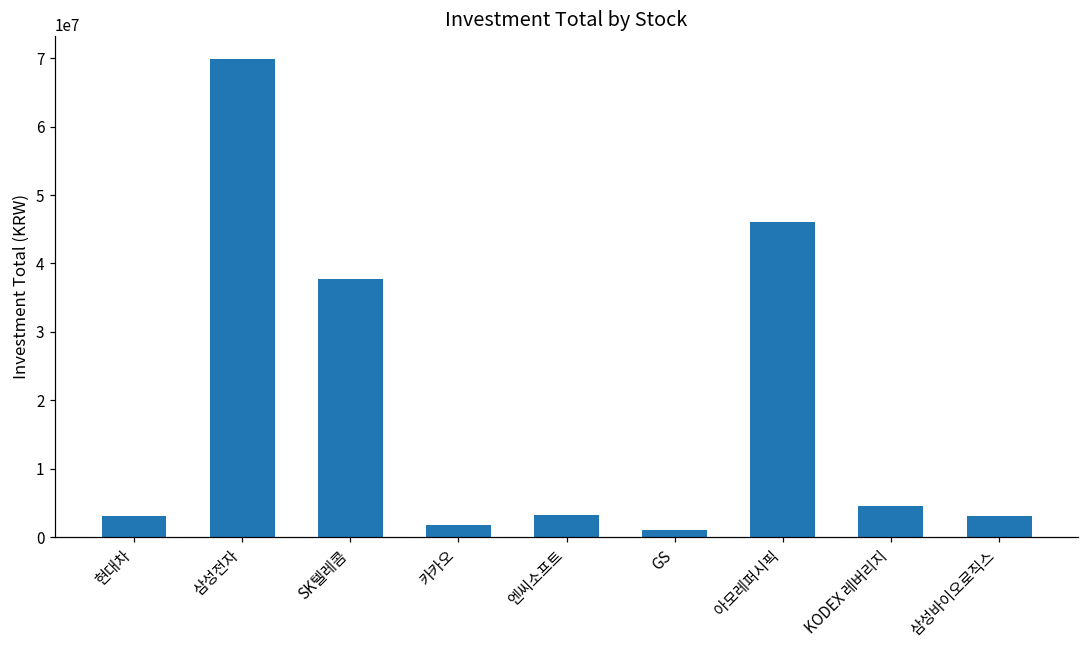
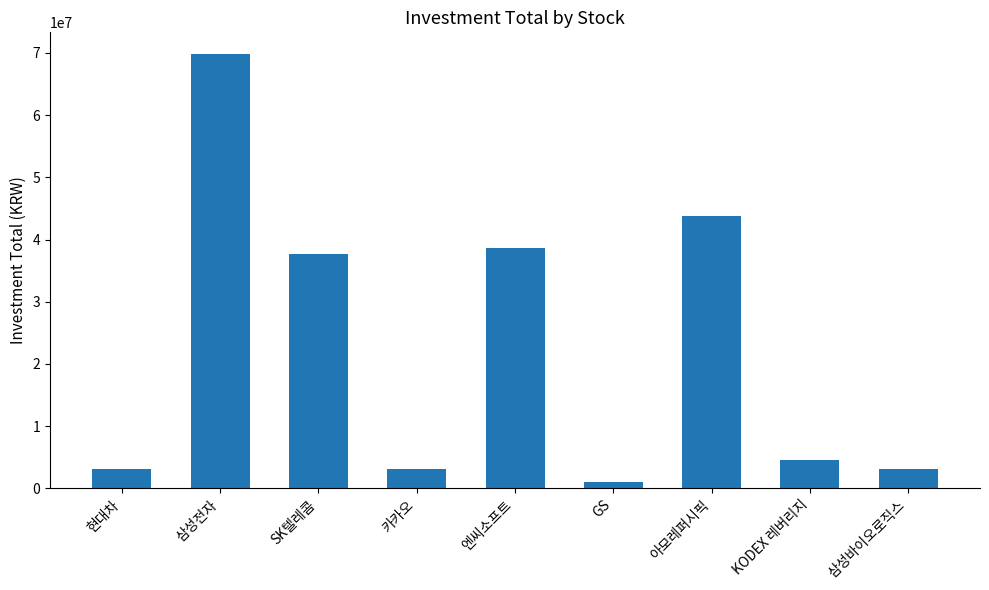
  {
    "현대차": 3000000,
    "삼성전자": 70000000,
    "SK텔레콤": 38000000,
-   "카카오": 2000000,
-   "엔씨소프트": 3000000,
+   "카카오": 3000000,
+   "엔씨소프트": 39000000,
    "GS": 1000000,
-   "아모레퍼시픽": 46000000,
+   "아모레퍼시픽": 44000000,
    "KODEX 레버리지": 4000000,
    "삼성바이오로직스": 3000000
  }
